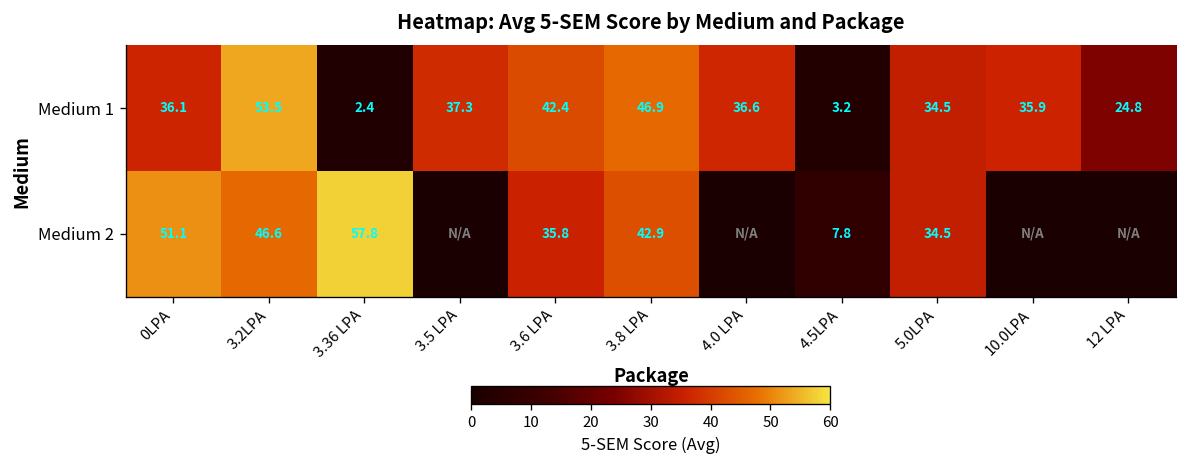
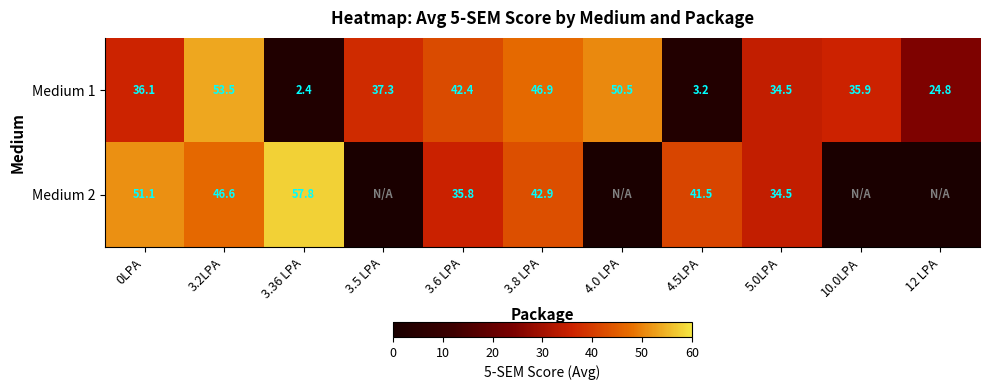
  {
    "Medium 1": {
      "0LPA": 36.1,
      "3.2LPA": 53.5,
      "3.36 LPA": 2.4,
      "3.5 LPA": 37.3,
      "3.6 LPA": 42.4,
      "3.8 LPA": 46.9,
-     "4.0 LPA": 36.6,
+     "4.0 LPA": 50.5,
      "4.5LPA": 3.2,
      "5.0LPA": 34.5,
      "10.0LPA": 35.9,
      "12 LPA": 24.8
    },
    "Medium 2": {
      "0LPA": 51.1,
      "3.2LPA": 46.6,
      "3.36 LPA": 57.8,
      "3.6 LPA": 35.8,
      "3.8 LPA": 42.9,
-     "4.5LPA": 7.8,
+     "4.5LPA": 41.5,
      "5.0LPA": 34.5
    }
  }
